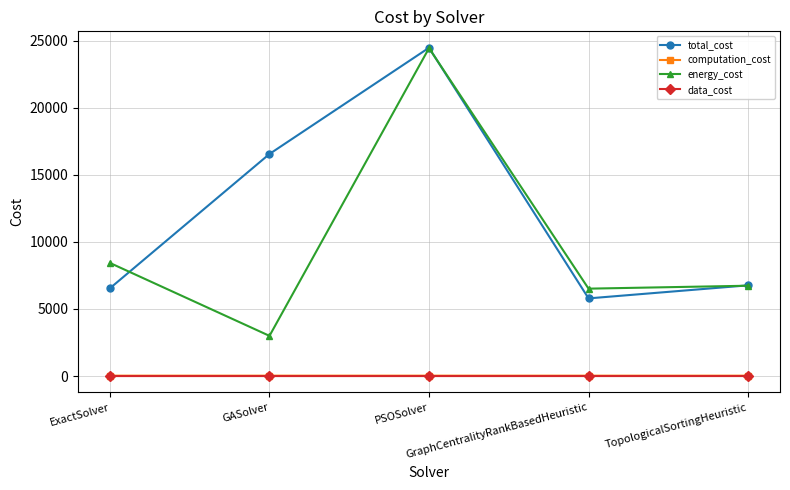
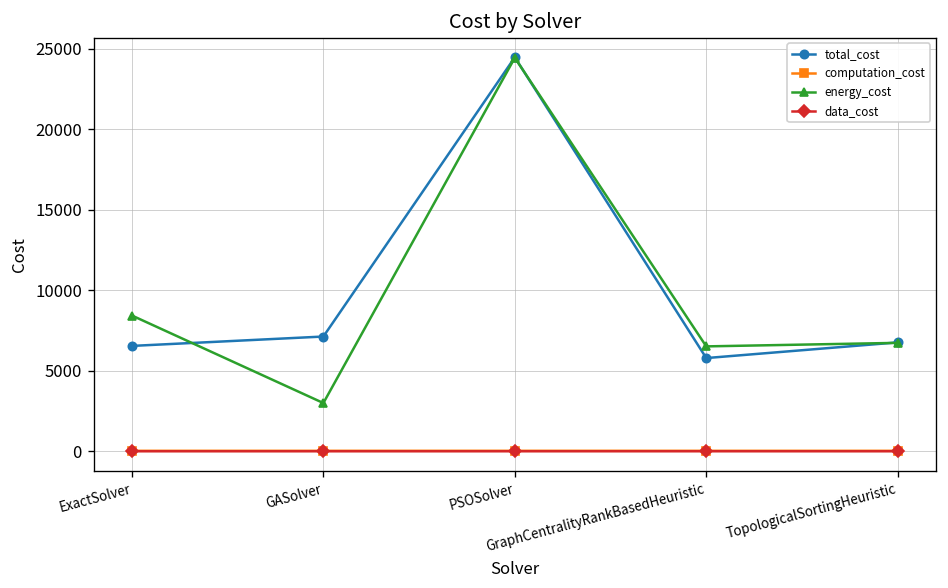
  {
    "total_cost": {
      "ExactSolver": 6500,
-     "GASolver": 16600,
+     "GASolver": 7100,
      "GraphCentralityRankBasedHeuristic": 5800
    },
    "data_cost": {
      "ExactSolver": 0,
      "GASolver": 0,
      "PSOSolver": 0,
      "GraphCentralityRankBasedHeuristic": 0,
      "TopologicalSortingHeuristic": 0
    },
    "energy_cost": {
      "ExactSolver": 8400,
      "GASolver": 3000,
      "GraphCentralityRankBasedHeuristic": 6500
    }
  }
